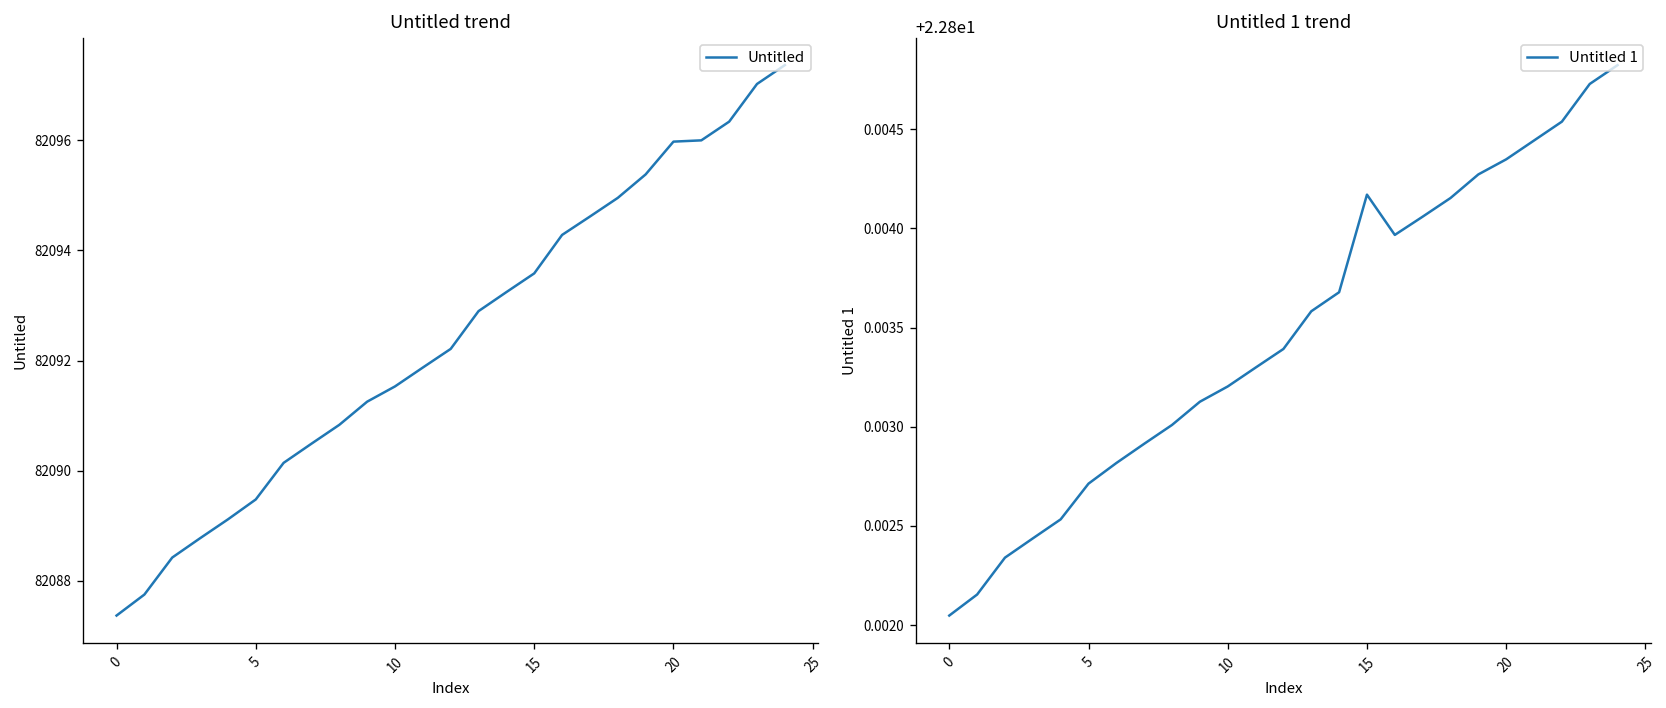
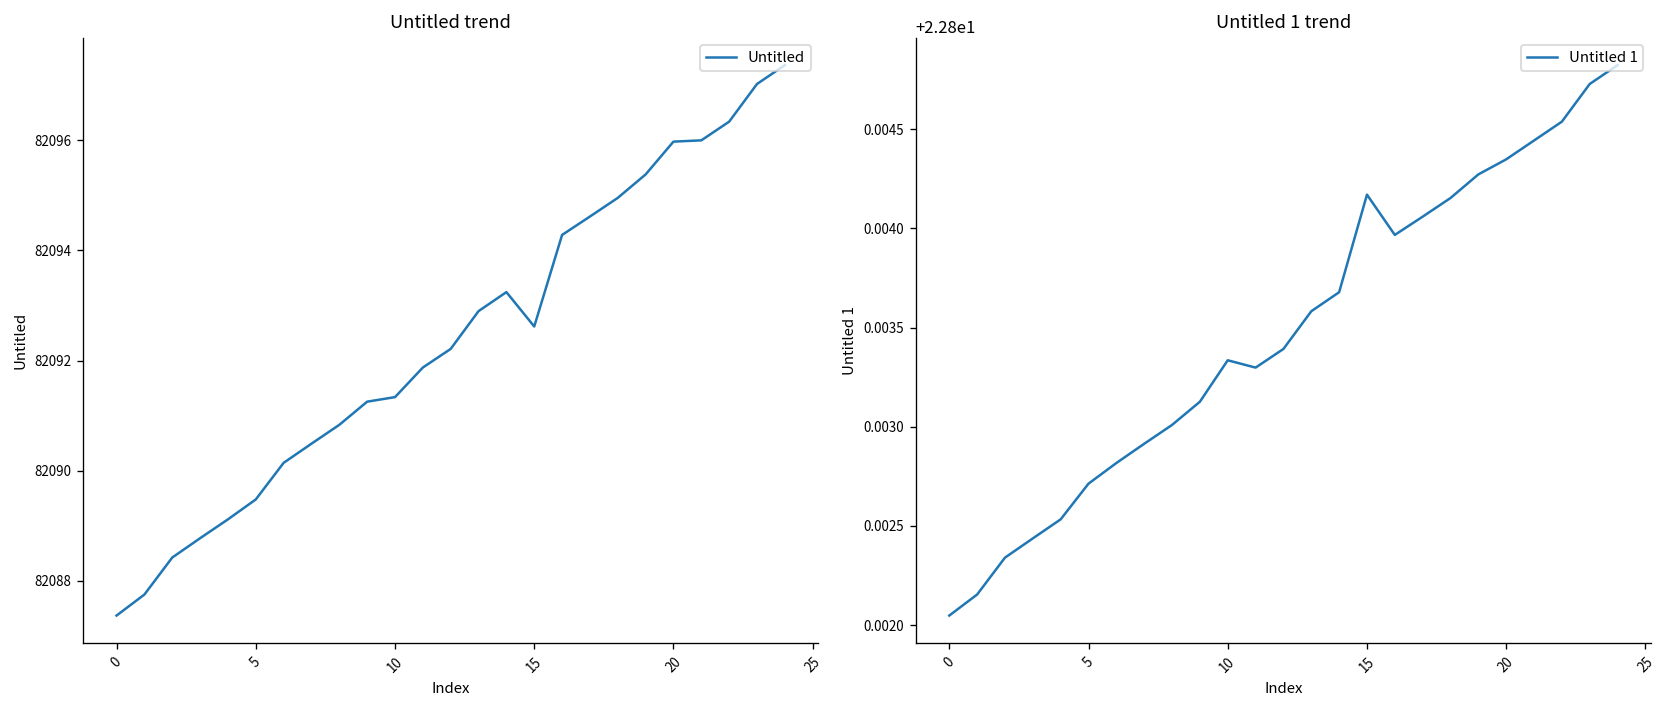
  {
    "Untitled trend": {
      "0": 82087.4,
      "5": 82089.5,
-     "10": 82091.5,
-     "15": 82093.6,
+     "10": 82091.3,
+     "15": 82092.6,
      "20": 82096.0
    },
    "Untitled 1 trend": {
      "0": 22.80205,
      "5": 22.80271,
-     "10": 22.80320,
+     "10": 22.80334,
      "15": 22.80417,
      "20": 22.80435
    }
  }
